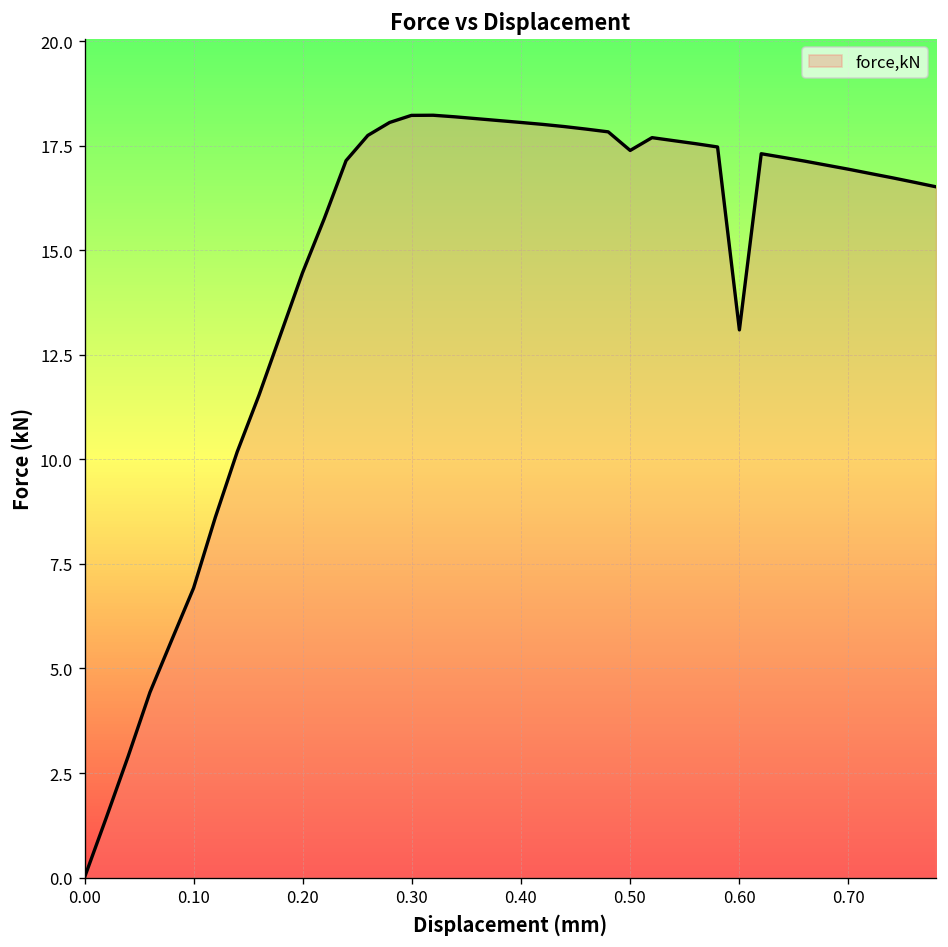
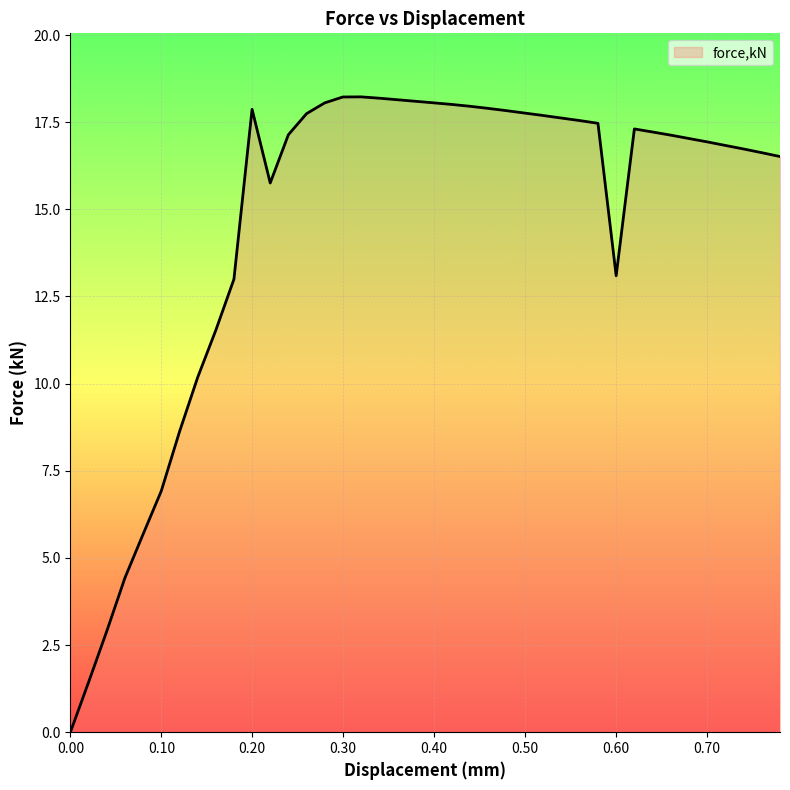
  {
    "0.00": 0.0,
    "0.10": 6.9,
-   "0.20": 14.5,
+   "0.20": 17.9,
    "0.30": 18.2,
-   "0.50": 17.4,
+   "0.50": 17.8,
    "0.60": 13.1
  }
